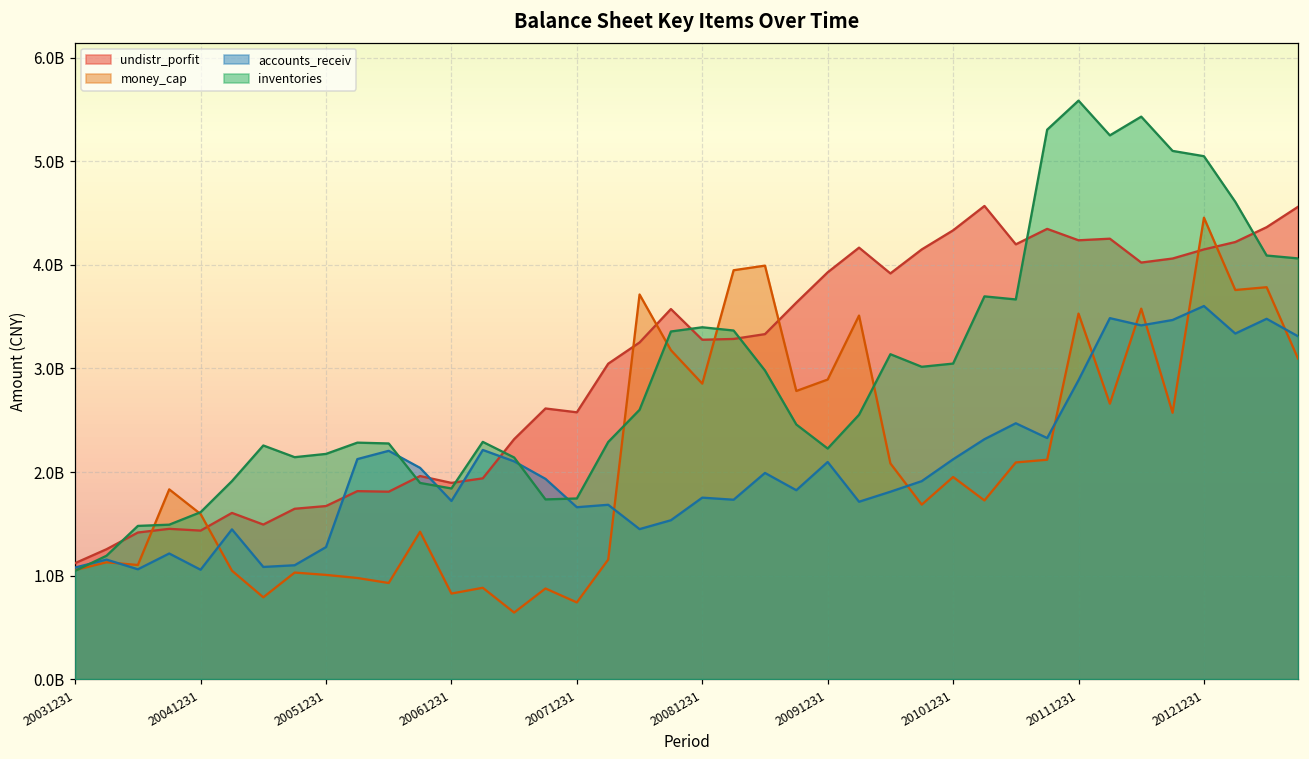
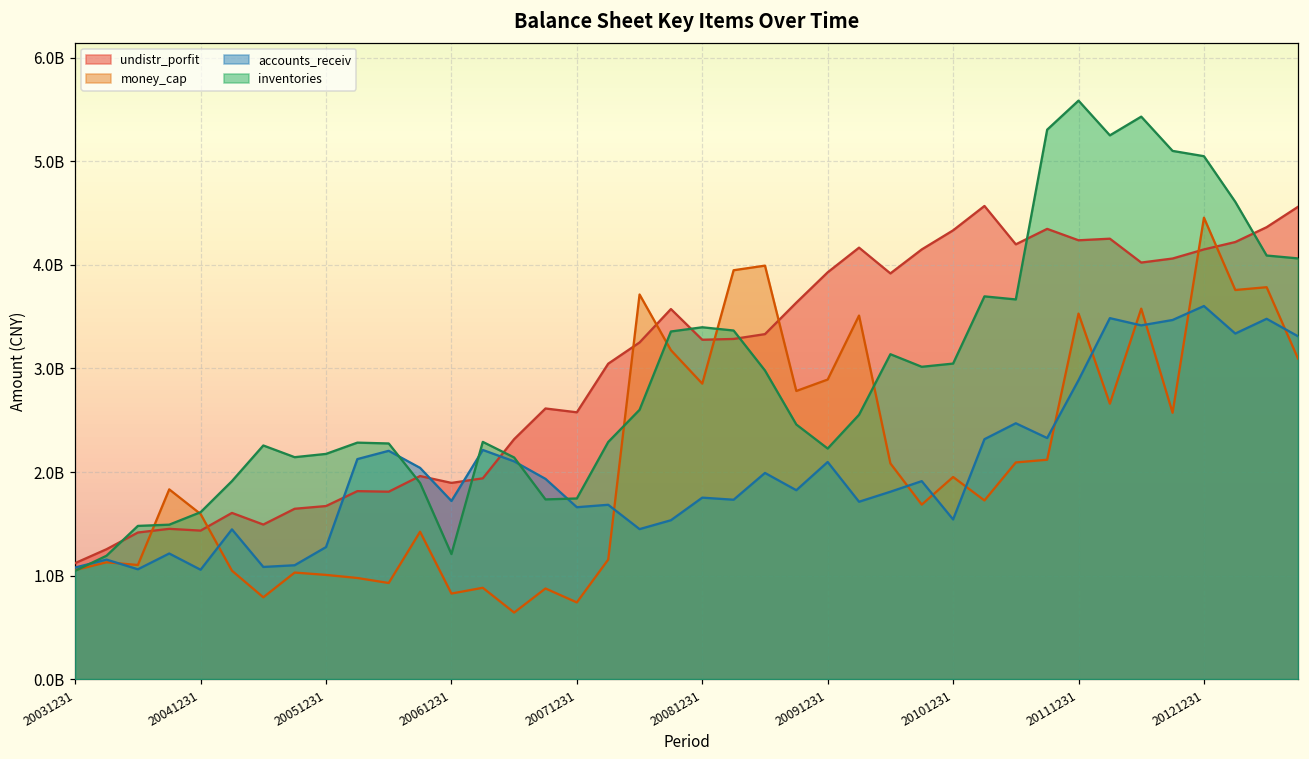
  {
    "accounts_receiv": {
      "20041231": 1100000000,
      "20051231": 1300000000,
      "20061231": 1700000000,
      "20071231": 1700000000,
      "20081231": 1800000000,
      "20091231": 2100000000,
-     "20101231": 2100000000,
+     "20101231": 1500000000,
      "20111231": 2900000000,
      "20121231": 3600000000
    },
    "inventories": {
      "20051231": 2200000000,
-     "20061231": 1800000000,
+     "20061231": 1200000000,
      "20071231": 1700000000,
      "20081231": 3400000000,
      "20091231": 2200000000,
      "20101231": 3000000000,
      "20111231": 5600000000,
      "20121231": 5000000000
    }
  }
